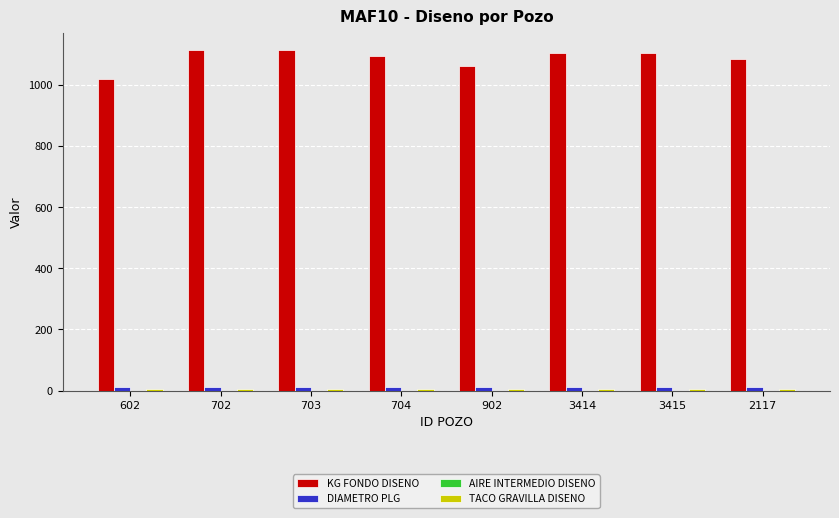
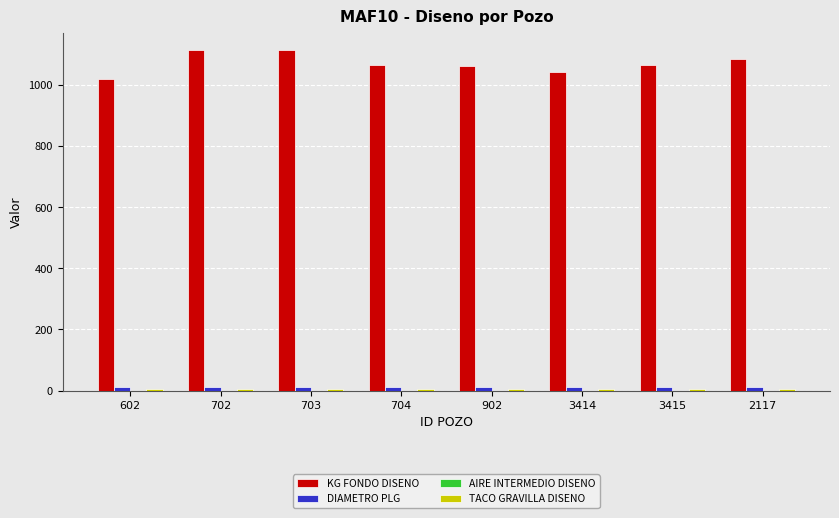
  {
    "KG FONDO DISENO": {
      "602": 1020,
      "702": 1120,
      "703": 1120,
-     "704": 1100,
+     "704": 1060,
      "902": 1060,
-     "3414": 1110,
-     "3415": 1110,
+     "3414": 1040,
+     "3415": 1070,
      "2117": 1080
    },
    "DIAMETRO PLG": {
      "602": 10,
      "702": 10,
      "703": 10,
      "704": 10,
      "902": 10,
      "3414": 10,
      "3415": 10,
      "2117": 10
    },
    "AIRE INTERMEDIO DISENO": {
      "602": 0,
      "702": 0,
      "703": 0,
      "704": 0,
      "902": 0,
      "3414": 0,
      "3415": 0,
      "2117": 0
    }
  }
